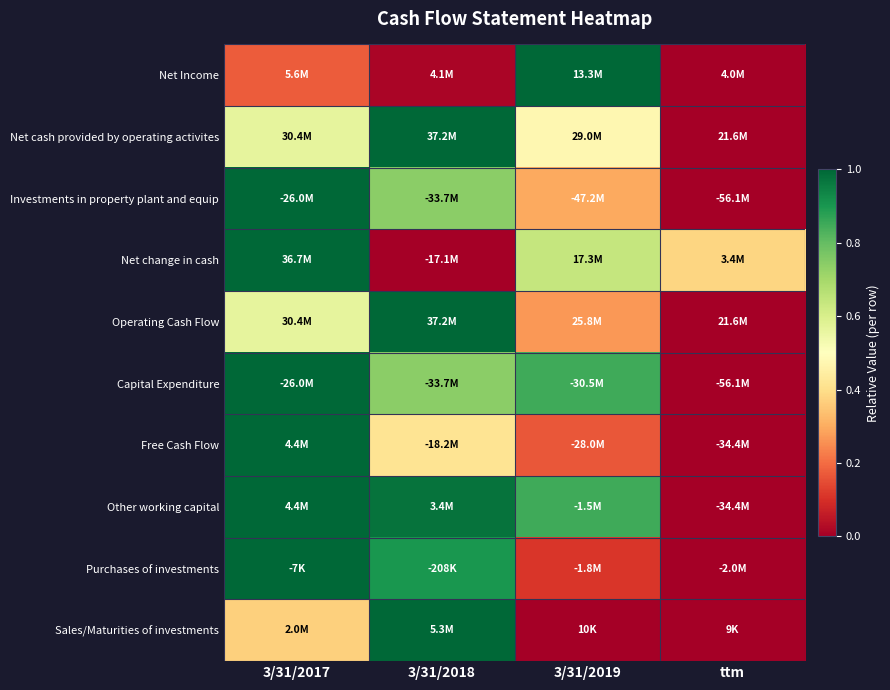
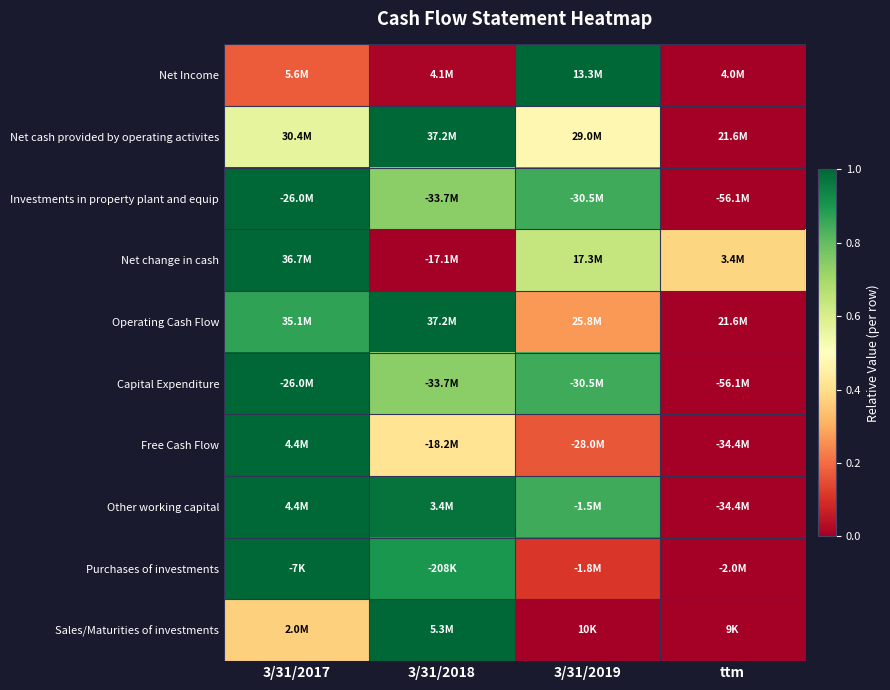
  {
    "Net Income": {
      "3/31/2017": "5.6M",
      "3/31/2018": "4.1M",
      "3/31/2019": "13.3M",
      "ttm": "4.0M"
    },
    "Net cash provided by operating activites": {
      "3/31/2017": "30.4M",
      "3/31/2018": "37.2M",
      "3/31/2019": "29.0M",
      "ttm": "21.6M"
    },
    "Investments in property plant and equip": {
      "3/31/2017": "-26.0M",
      "3/31/2018": "-33.7M",
-     "3/31/2019": "-47.2M",
+     "3/31/2019": "-30.5M",
      "ttm": "-56.1M"
    },
    "Net change in cash": {
      "3/31/2017": "36.7M",
      "3/31/2018": "-17.1M",
      "3/31/2019": "17.3M",
      "ttm": "3.4M"
    },
    "Operating Cash Flow": {
-     "3/31/2017": "30.4M",
+     "3/31/2017": "35.1M",
      "3/31/2018": "37.2M",
      "3/31/2019": "25.8M",
      "ttm": "21.6M"
    },
    "Capital Expenditure": {
      "3/31/2017": "-26.0M",
      "3/31/2018": "-33.7M",
      "3/31/2019": "-30.5M",
      "ttm": "-56.1M"
    },
    "Free Cash Flow": {
      "3/31/2017": "4.4M",
      "3/31/2018": "-18.2M",
      "3/31/2019": "-28.0M",
      "ttm": "-34.4M"
    },
    "Other working capital": {
      "3/31/2017": "4.4M",
      "3/31/2018": "3.4M",
      "3/31/2019": "-1.5M",
      "ttm": "-34.4M"
    },
    "Purchases of investments": {
      "3/31/2017": "-7K",
      "3/31/2018": "-208K",
      "3/31/2019": "-1.8M",
      "ttm": "-2.0M"
    },
    "Sales/Maturities of investments": {
      "3/31/2017": "2.0M",
      "3/31/2018": "5.3M",
      "3/31/2019": "10K",
      "ttm": "9K"
    }
  }
